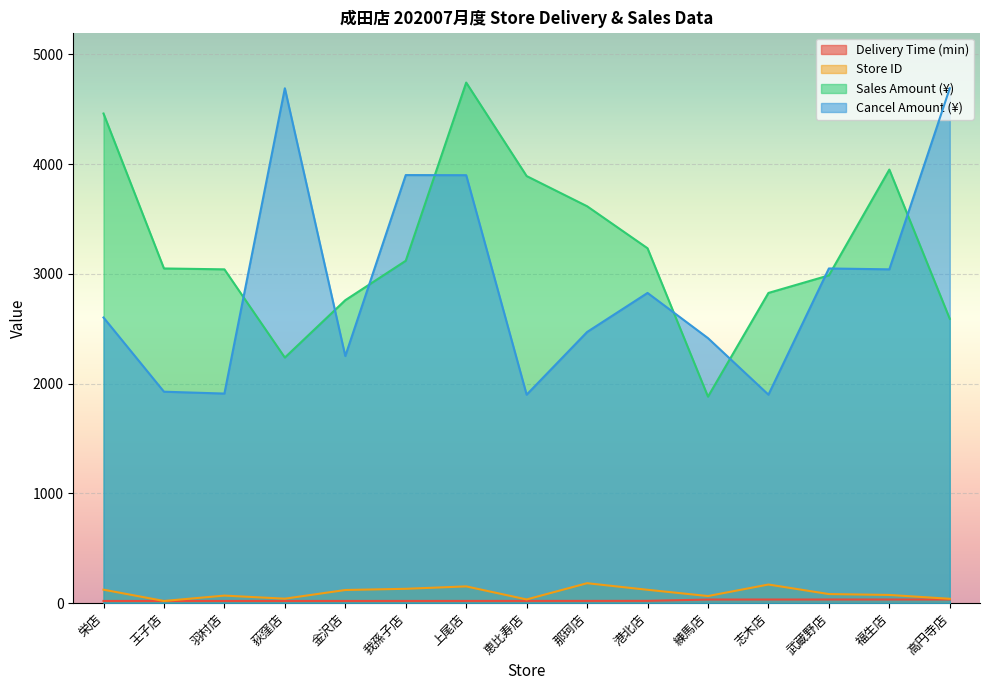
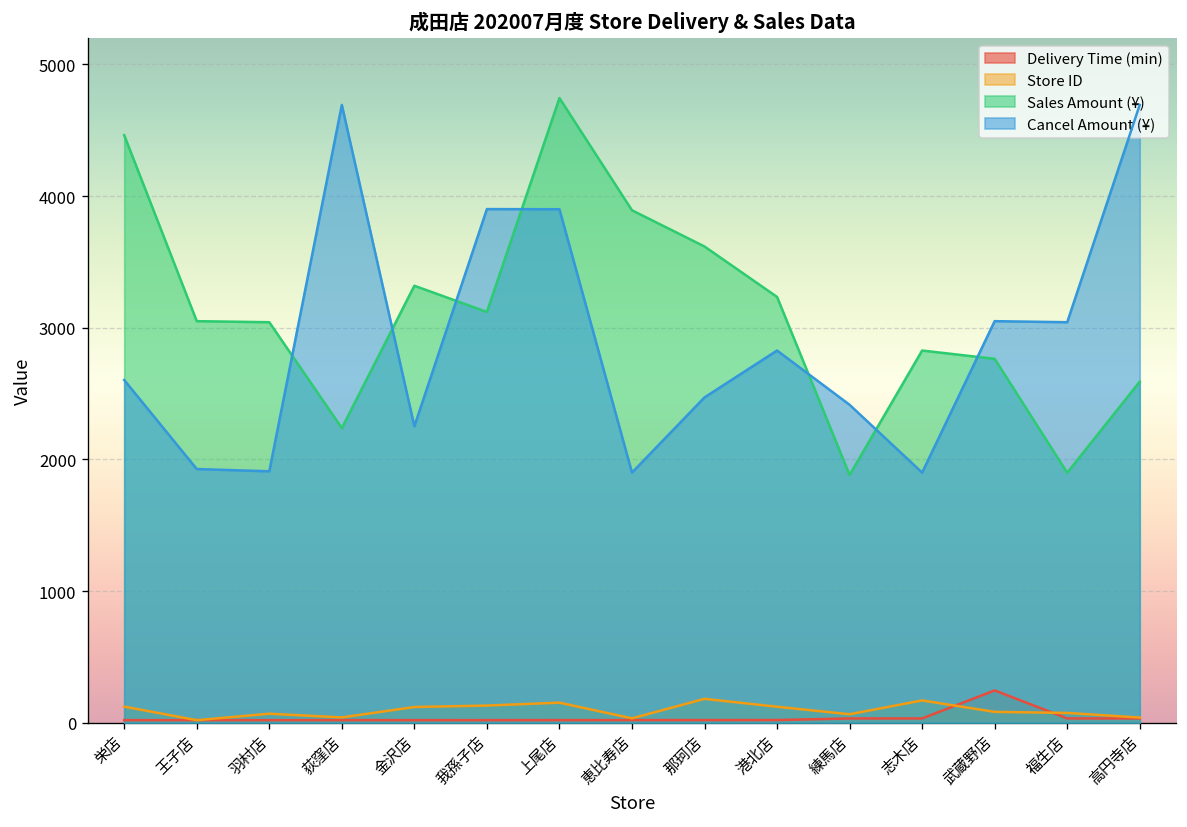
  {
    "Delivery Time (min)": {
      "栄店": 20,
      "羽村店": 20,
      "金沢店": 20,
      "我孫子店": 20,
      "上尾店": 20,
      "那珂店": 20,
      "港北店": 20,
      "練馬店": 30,
      "志木店": 30,
-     "武蔵野店": 30,
+     "武蔵野店": 250,
      "福生店": 30
    },
    "Store ID": {
      "栄店": 120,
      "羽村店": 70,
      "金沢店": 120,
      "我孫子店": 130,
      "上尾店": 150,
      "那珂店": 180,
      "港北店": 120,
      "練馬店": 70,
      "志木店": 170,
      "武蔵野店": 80,
      "福生店": 80
    },
    "Sales Amount (¥)": {
      "栄店": 4460,
      "王子店": 3050,
      "羽村店": 3040,
      "荻窪店": 2240,
-     "金沢店": 2760,
+     "金沢店": 3320,
      "我孫子店": 3120,
      "上尾店": 4740,
      "恵比寿店": 3890,
      "那珂店": 3620,
      "港北店": 3230,
      "練馬店": 1880,
      "志木店": 2830,
-     "武蔵野店": 2990,
-     "福生店": 3950,
+     "武蔵野店": 2760,
+     "福生店": 1900,
      "高円寺店": 2590
    },
    "Cancel Amount (¥)": {
      "栄店": 2600,
      "王子店": 1930,
      "羽村店": 1910,
      "荻窪店": 4690,
      "金沢店": 2250,
      "我孫子店": 3900,
      "上尾店": 3900,
      "恵比寿店": 1900,
      "那珂店": 2470,
      "港北店": 2830,
      "練馬店": 2420,
      "志木店": 1900,
      "武蔵野店": 3050,
      "福生店": 3040
    }
  }
